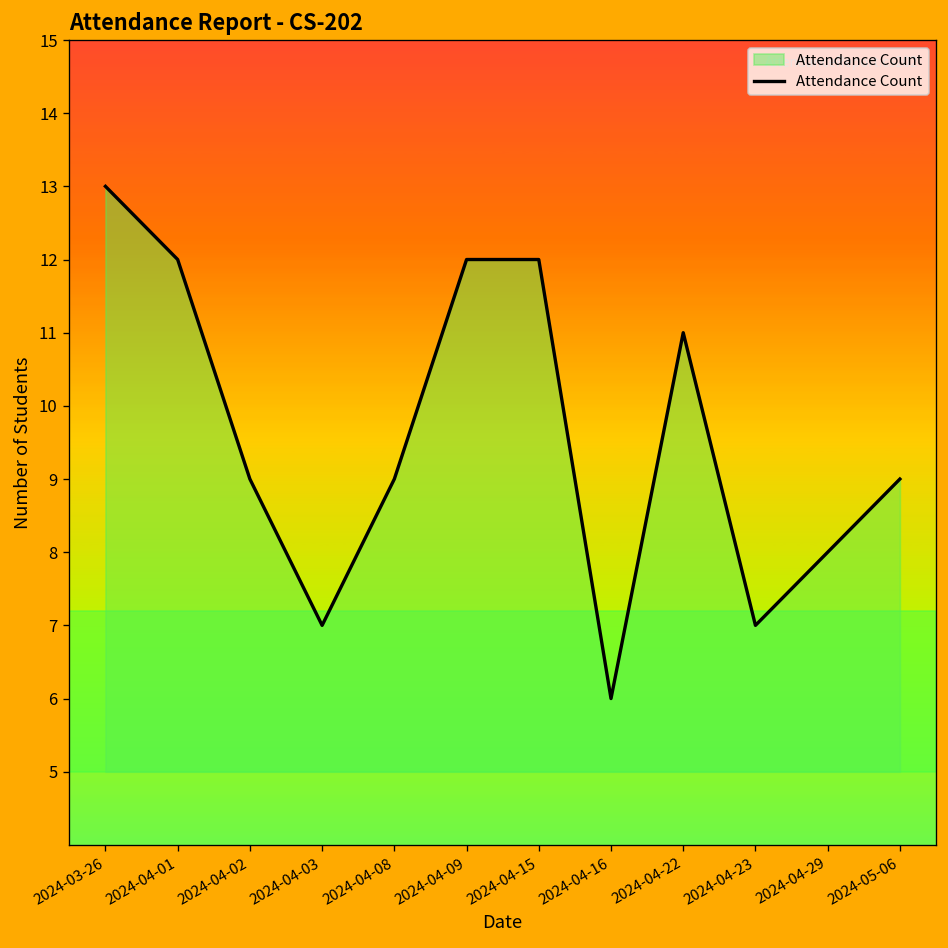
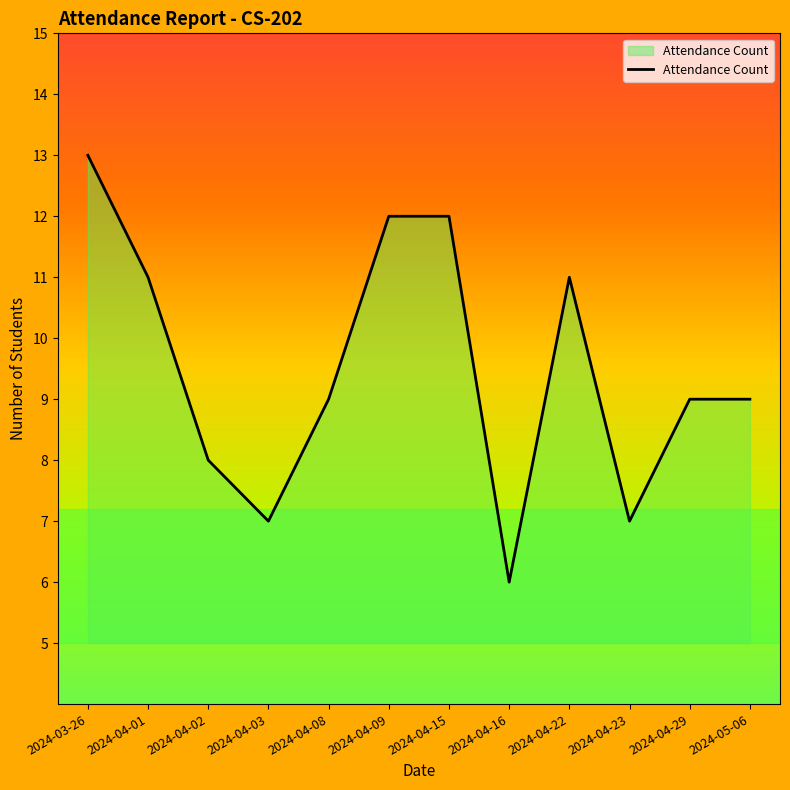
  {
    "2024-03-26": 13,
-   "2024-04-01": 12,
-   "2024-04-02": 9,
+   "2024-04-01": 11,
+   "2024-04-02": 8,
    "2024-04-08": 9,
    "2024-04-09": 12,
    "2024-04-15": 12,
    "2024-04-22": 11,
-   "2024-04-29": 8,
+   "2024-04-29": 9,
    "2024-05-06": 9
  }
